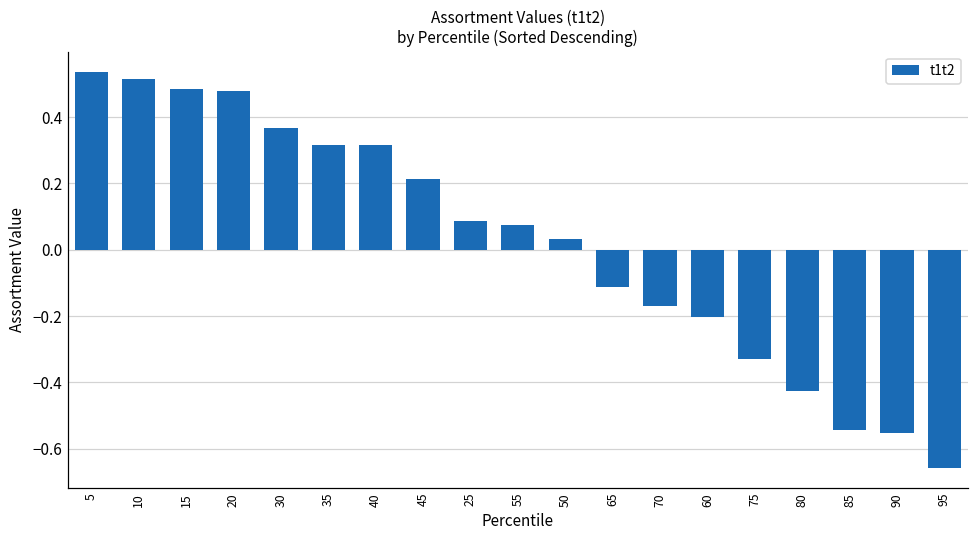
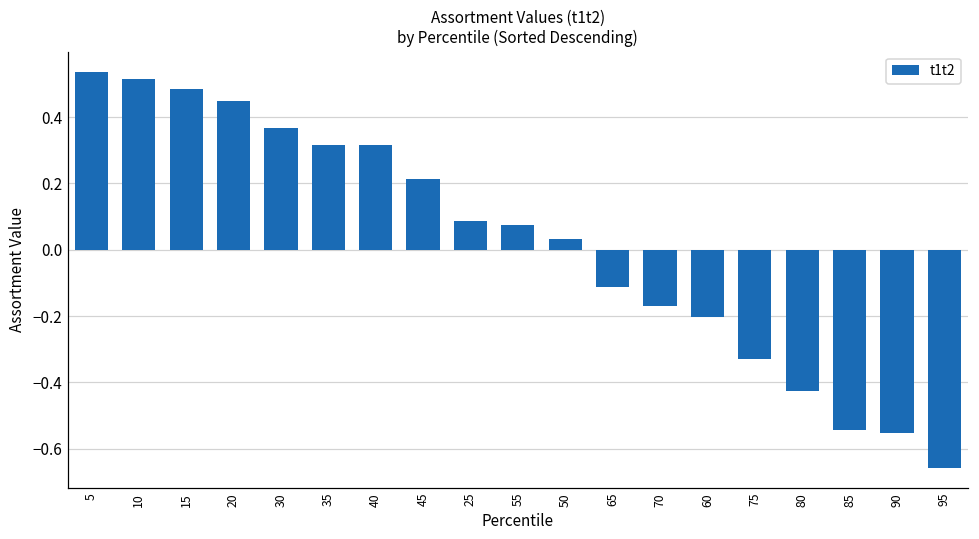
  {
    "5": 0.54,
    "10": 0.52,
    "15": 0.48,
-   "20": 0.48,
+   "20": 0.45,
    "30": 0.37,
    "35": 0.32,
    "40": 0.31,
    "45": 0.21,
    "25": 0.09,
    "55": 0.07,
    "50": 0.03,
    "65": -0.11,
    "70": -0.17,
    "60": -0.20,
    "75": -0.33,
    "80": -0.43,
    "85": -0.54,
    "90": -0.55,
    "95": -0.66
  }
